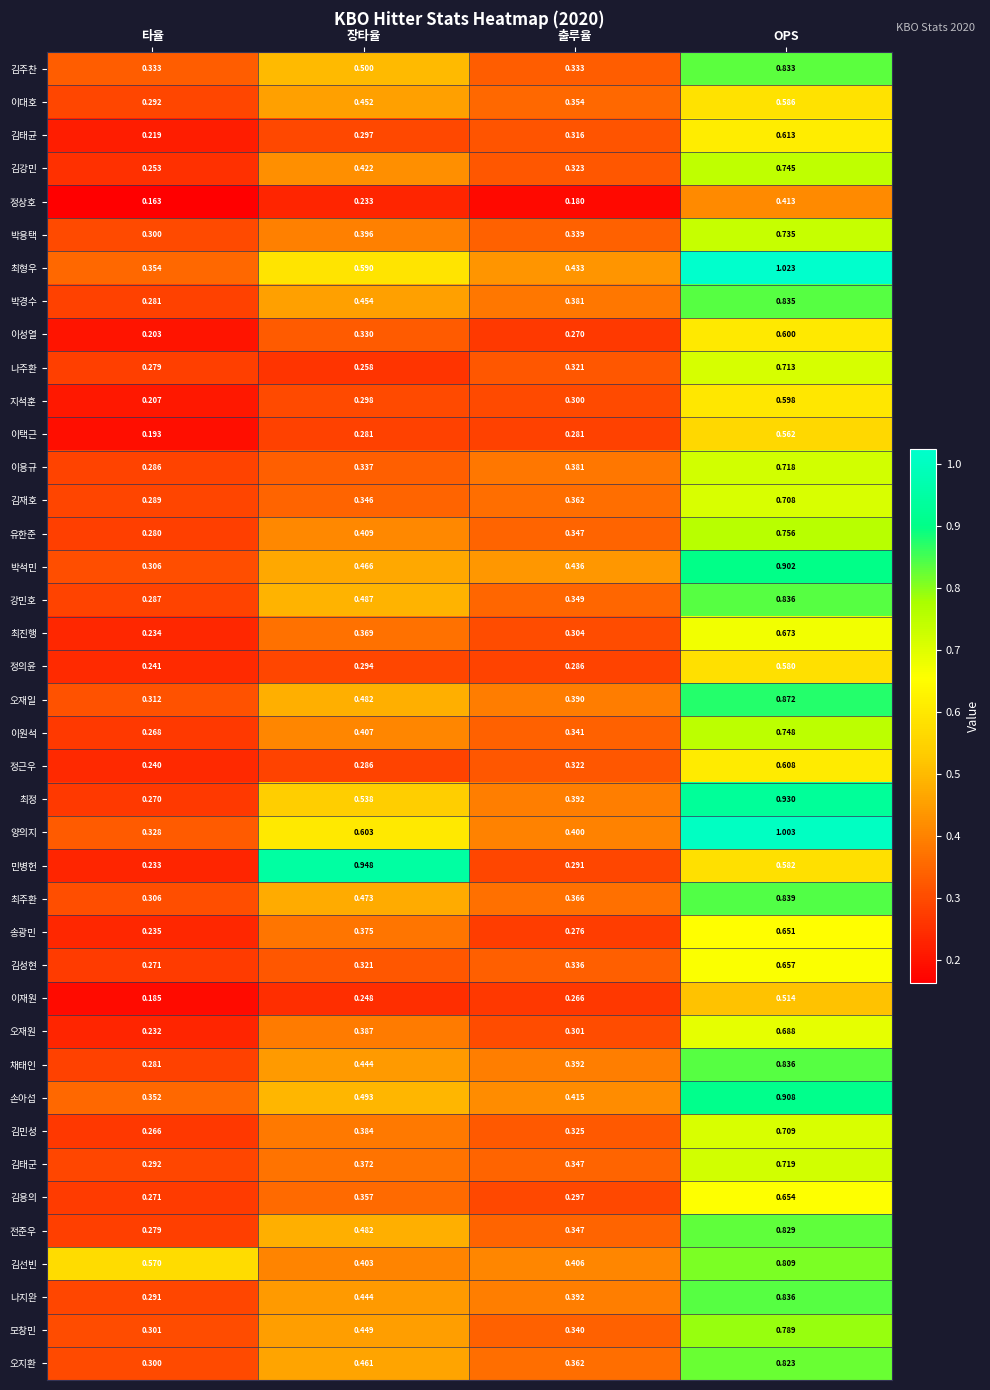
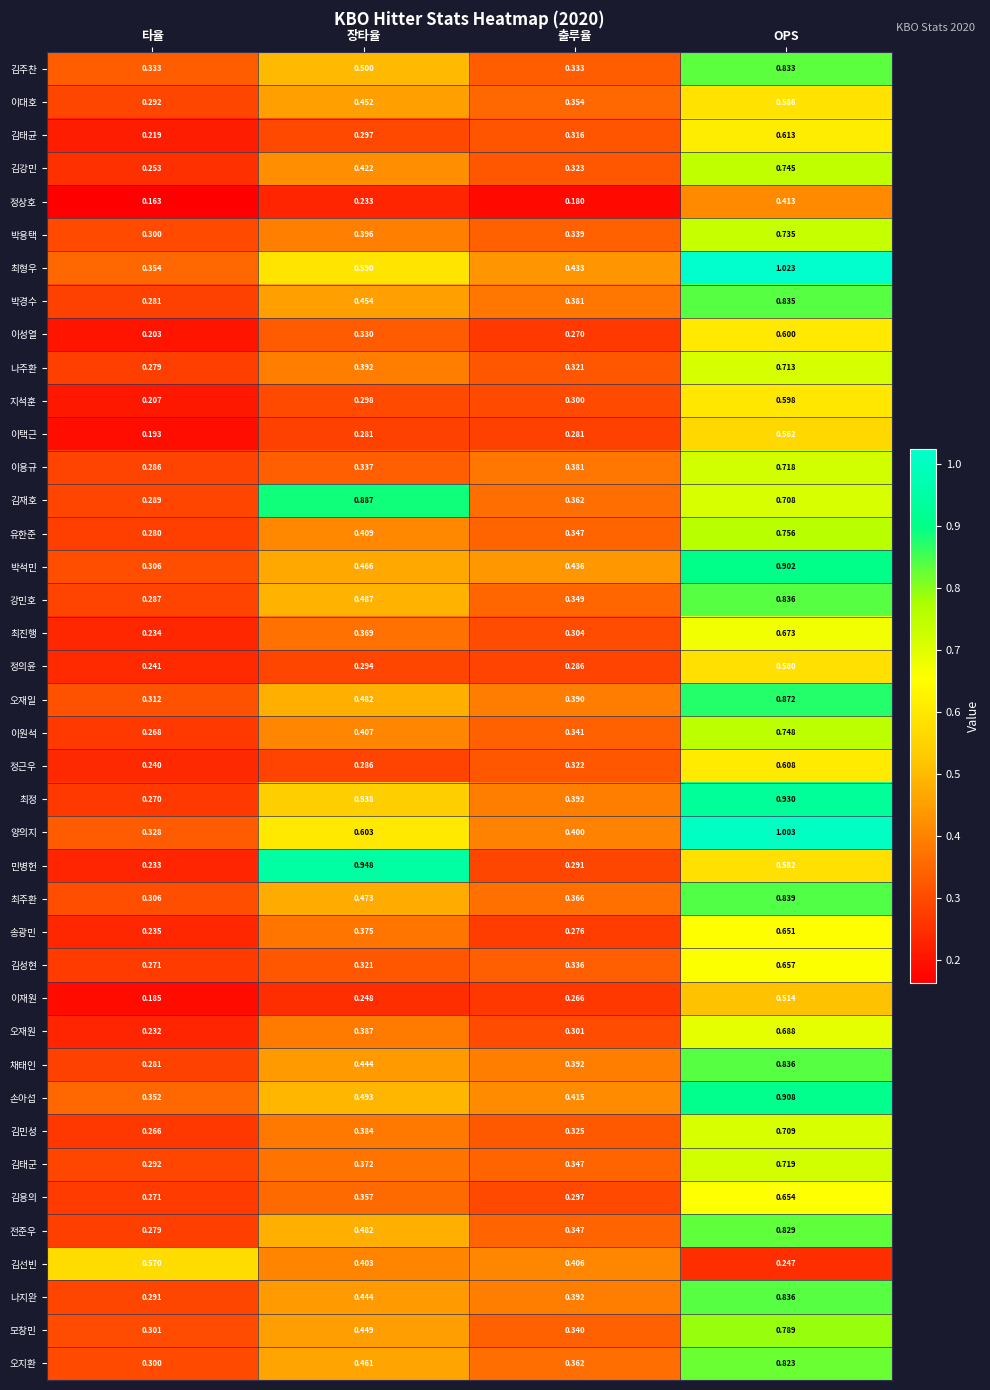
  {
    "김주찬": {
      "타율": 0.333,
      "장타율": 0.500,
      "출루율": 0.333,
      "OPS": 0.833
    },
    "이대호": {
      "타율": 0.292,
      "장타율": 0.452,
      "출루율": 0.354,
      "OPS": 0.586
    },
    "김태균": {
      "타율": 0.219,
      "장타율": 0.297,
      "출루율": 0.316,
      "OPS": 0.613
    },
    "김강민": {
      "타율": 0.253,
      "장타율": 0.422,
      "출루율": 0.323,
      "OPS": 0.745
    },
    "정상호": {
      "타율": 0.163,
      "장타율": 0.233,
      "출루율": 0.180,
      "OPS": 0.413
    },
    "박용택": {
      "타율": 0.300,
      "장타율": 0.396,
      "출루율": 0.339,
      "OPS": 0.735
    },
    "최형우": {
      "타율": 0.354,
      "장타율": 0.590,
      "출루율": 0.433,
      "OPS": 1.023
    },
    "박경수": {
      "타율": 0.281,
      "장타율": 0.454,
      "출루율": 0.381,
      "OPS": 0.835
    },
    "이성열": {
      "타율": 0.203,
      "장타율": 0.330,
      "출루율": 0.270,
      "OPS": 0.600
    },
    "나주환": {
      "타율": 0.279,
-     "장타율": 0.258,
+     "장타율": 0.392,
      "출루율": 0.321,
      "OPS": 0.713
    },
    "지석훈": {
      "타율": 0.207,
      "장타율": 0.298,
      "출루율": 0.300,
      "OPS": 0.598
    },
    "이택근": {
      "타율": 0.193,
      "장타율": 0.281,
      "출루율": 0.281,
      "OPS": 0.562
    },
    "이용규": {
      "타율": 0.286,
      "장타율": 0.337,
      "출루율": 0.381,
      "OPS": 0.718
    },
    "김재호": {
      "타율": 0.289,
-     "장타율": 0.346,
+     "장타율": 0.887,
      "출루율": 0.362,
      "OPS": 0.708
    },
    "유한준": {
      "타율": 0.280,
      "장타율": 0.409,
      "출루율": 0.347,
      "OPS": 0.756
    },
    "박석민": {
      "타율": 0.306,
      "장타율": 0.466,
      "출루율": 0.436,
      "OPS": 0.902
    },
    "강민호": {
      "타율": 0.287,
      "장타율": 0.487,
      "출루율": 0.349,
      "OPS": 0.836
    },
    "최진행": {
      "타율": 0.234,
      "장타율": 0.369,
      "출루율": 0.304,
      "OPS": 0.673
    },
    "정의윤": {
      "타율": 0.241,
      "장타율": 0.294,
      "출루율": 0.286,
      "OPS": 0.580
    },
    "오재일": {
      "타율": 0.312,
      "장타율": 0.482,
      "출루율": 0.390,
      "OPS": 0.872
    },
    "이원석": {
      "타율": 0.268,
      "장타율": 0.407,
      "출루율": 0.341,
      "OPS": 0.748
    },
    "정근우": {
      "타율": 0.240,
      "장타율": 0.286,
      "출루율": 0.322,
      "OPS": 0.608
    },
    "최정": {
      "타율": 0.270,
      "장타율": 0.538,
      "출루율": 0.392,
      "OPS": 0.930
    },
    "양의지": {
      "타율": 0.328,
      "장타율": 0.603,
      "출루율": 0.400,
      "OPS": 1.003
    },
    "민병헌": {
      "타율": 0.233,
      "장타율": 0.948,
      "출루율": 0.291,
      "OPS": 0.582
    },
    "최주환": {
      "타율": 0.306,
      "장타율": 0.473,
      "출루율": 0.366,
      "OPS": 0.839
    },
    "송광민": {
      "타율": 0.235,
      "장타율": 0.375,
      "출루율": 0.276,
      "OPS": 0.651
    },
    "김성현": {
      "타율": 0.271,
      "장타율": 0.321,
      "출루율": 0.336,
      "OPS": 0.657
    },
    "이재원": {
      "타율": 0.185,
      "장타율": 0.248,
      "출루율": 0.266,
      "OPS": 0.514
    },
    "오재원": {
      "타율": 0.232,
      "장타율": 0.387,
      "출루율": 0.301,
      "OPS": 0.688
    },
    "채태인": {
      "타율": 0.281,
      "장타율": 0.444,
      "출루율": 0.392,
      "OPS": 0.836
    },
    "손아섭": {
      "타율": 0.352,
      "장타율": 0.493,
      "출루율": 0.415,
      "OPS": 0.908
    },
    "김민성": {
      "타율": 0.266,
      "장타율": 0.384,
      "출루율": 0.325,
      "OPS": 0.709
    },
    "김태군": {
      "타율": 0.292,
      "장타율": 0.372,
      "출루율": 0.347,
      "OPS": 0.719
    },
    "김용의": {
      "타율": 0.271,
      "장타율": 0.357,
      "출루율": 0.297,
      "OPS": 0.654
    },
    "전준우": {
      "타율": 0.279,
      "장타율": 0.482,
      "출루율": 0.347,
      "OPS": 0.829
    },
    "김선빈": {
      "타율": 0.570,
      "장타율": 0.403,
      "출루율": 0.406,
-     "OPS": 0.809
+     "OPS": 0.247
    },
    "나지완": {
      "타율": 0.291,
      "장타율": 0.444,
      "출루율": 0.392,
      "OPS": 0.836
    },
    "모창민": {
      "타율": 0.301,
      "장타율": 0.449,
      "출루율": 0.340,
      "OPS": 0.789
    },
    "오지환": {
      "타율": 0.300,
      "장타율": 0.461,
      "출루율": 0.362,
      "OPS": 0.823
    }
  }
